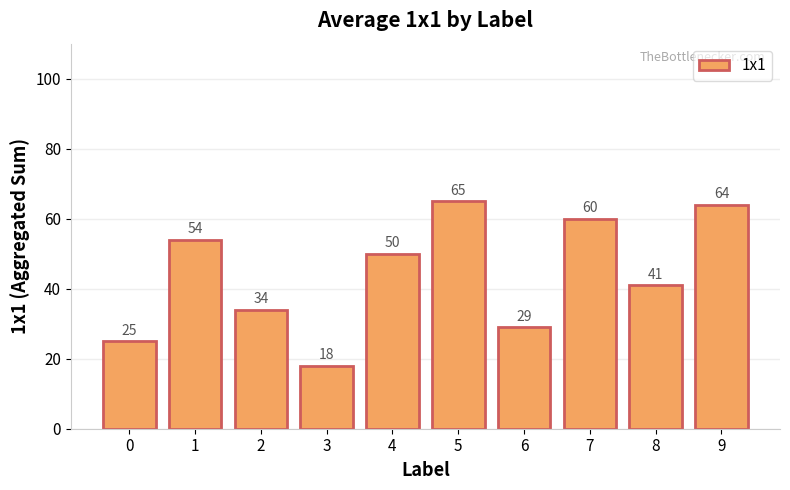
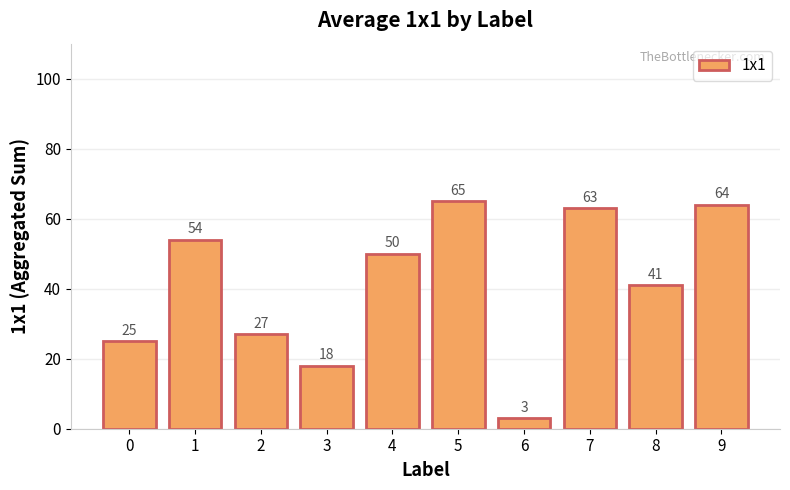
  {
    "0": 25,
    "1": 54,
-   "2": 34,
+   "2": 27,
    "3": 18,
    "4": 50,
    "5": 65,
-   "6": 29,
-   "7": 60,
+   "6": 3,
+   "7": 63,
    "8": 41,
    "9": 64
  }
